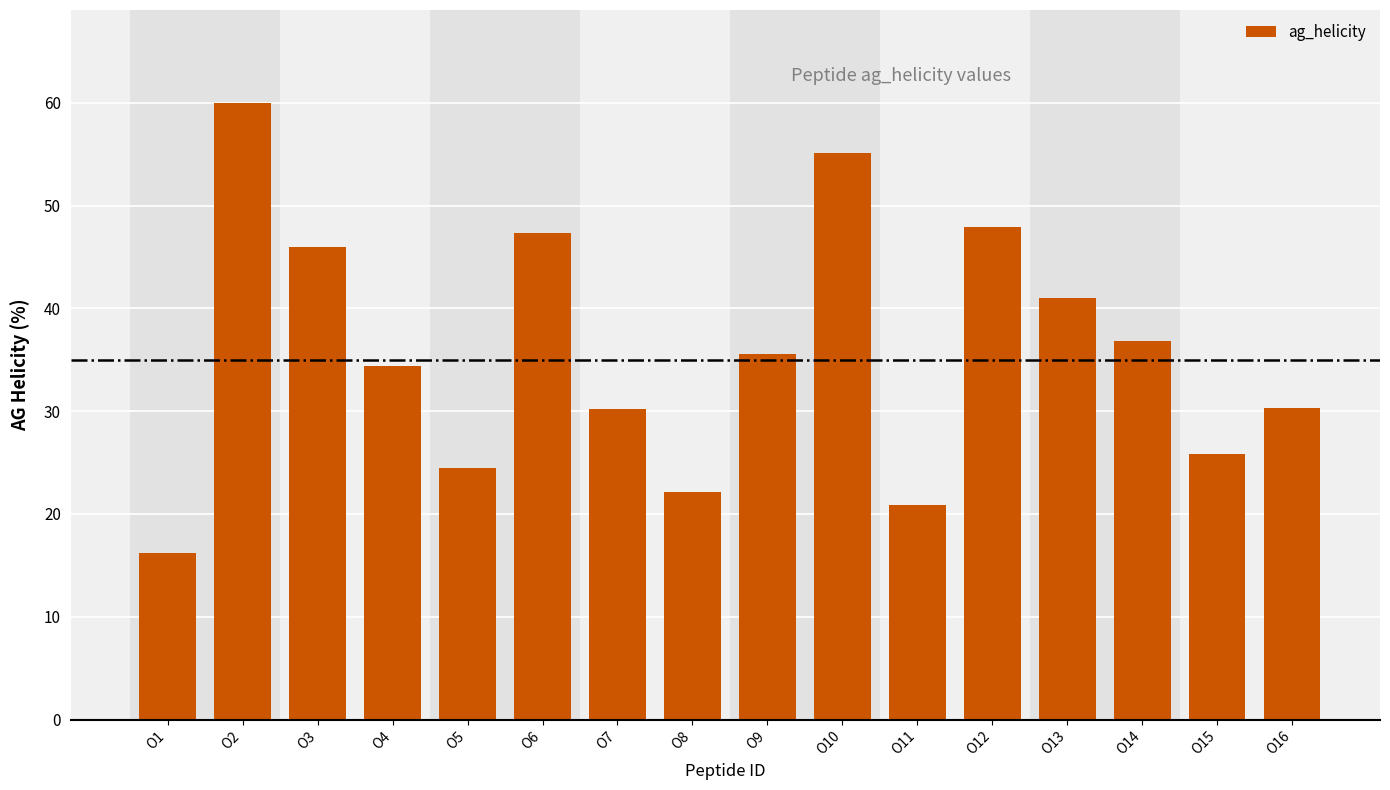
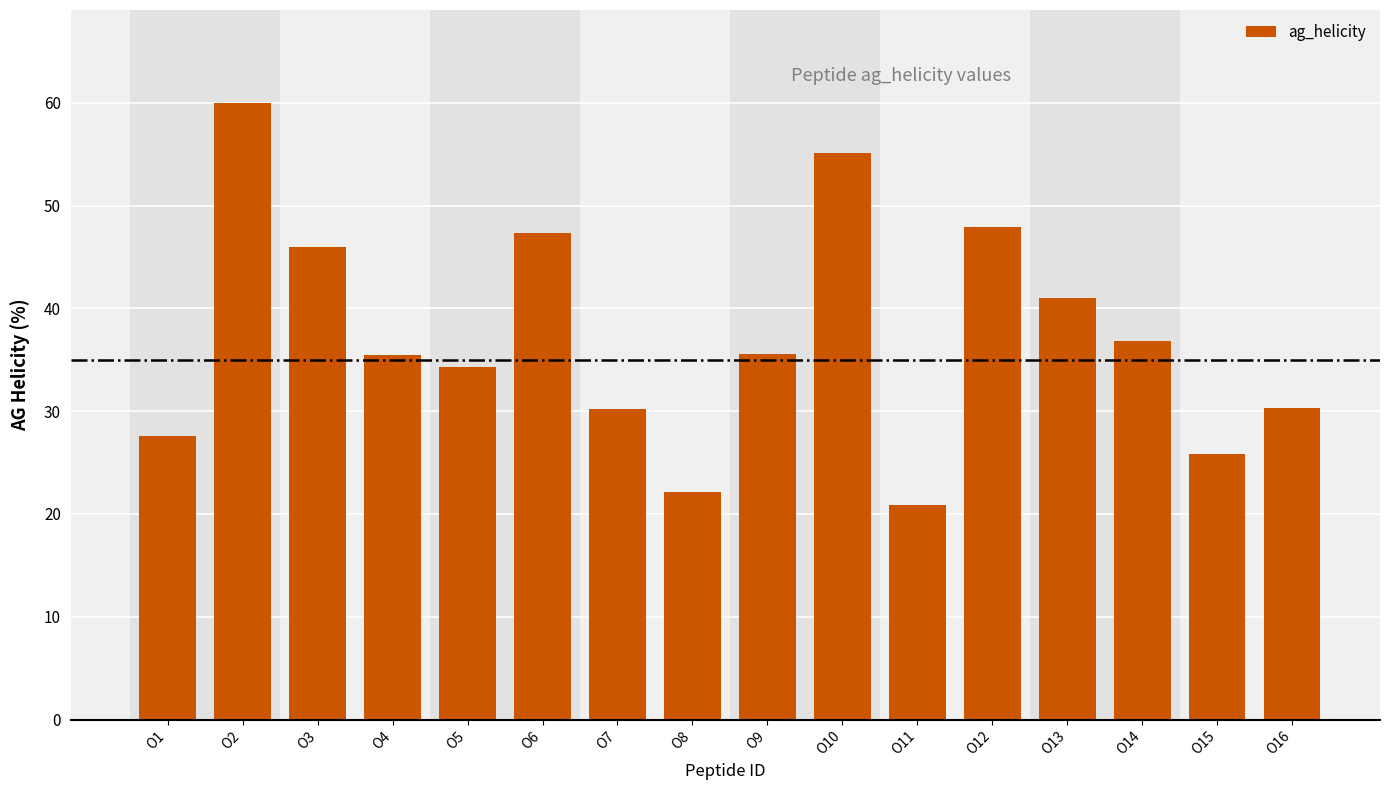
  {
-   "O1": 16.2,
+   "O1": 27.6,
    "O2": 60.0,
    "O3": 46.0,
-   "O4": 34.4,
-   "O5": 24.4,
+   "O4": 35.5,
+   "O5": 34.3,
    "O6": 47.3,
    "O7": 30.2,
    "O8": 22.1,
    "O9": 35.5,
    "O10": 55.1,
    "O11": 20.9,
    "O12": 48.0,
    "O13": 41.0,
    "O14": 36.8,
    "O15": 25.8,
    "O16": 30.3
  }
